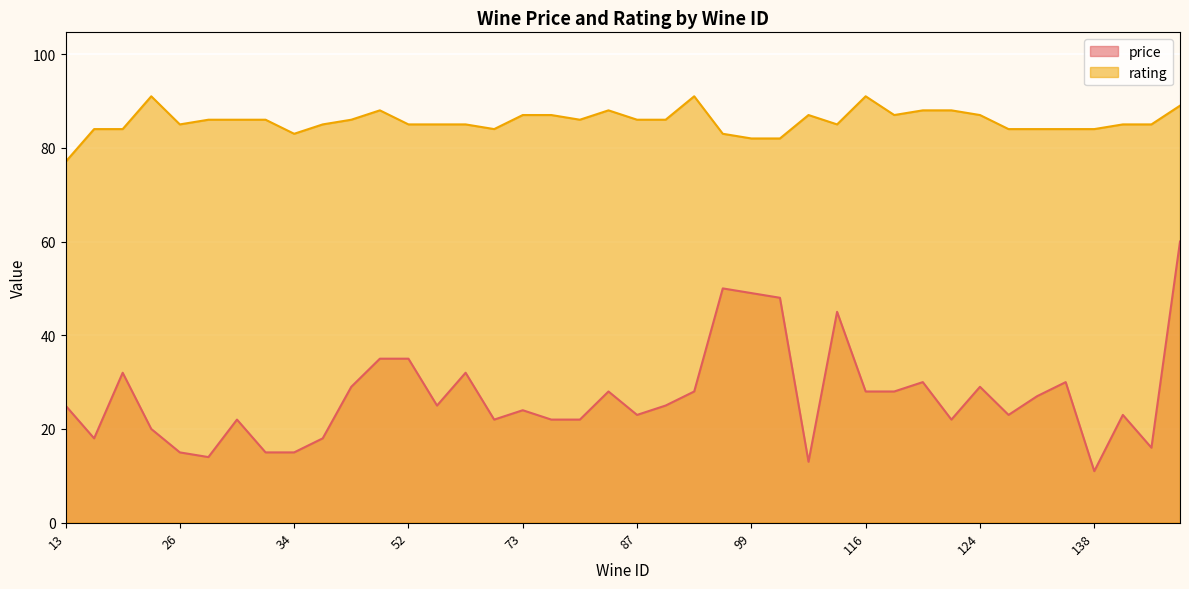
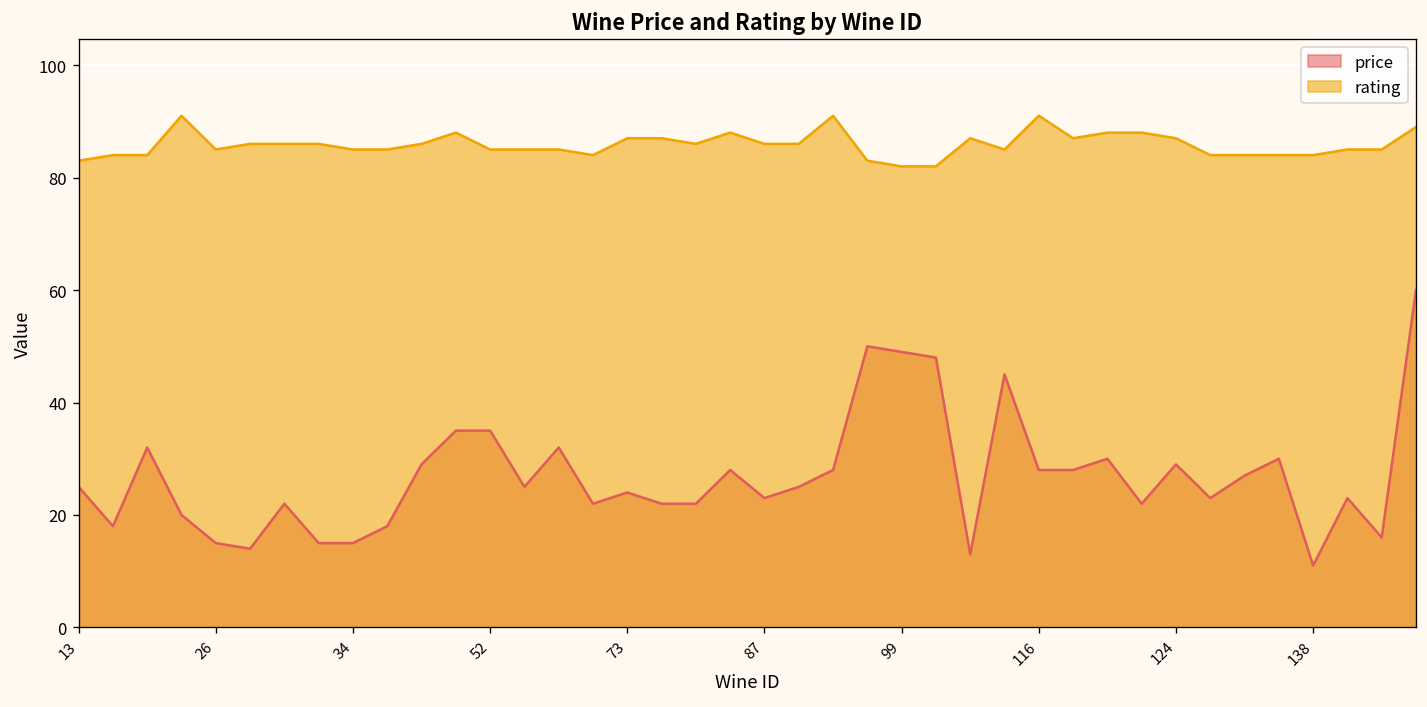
  {
    "price": {
      "13": 25,
      "26": 15,
      "34": 15,
      "52": 35,
      "73": 24,
      "87": 23,
      "99": 49,
      "116": 28,
      "124": 29,
      "138": 11
    },
    "rating": {
-     "13": 77,
+     "13": 83,
      "26": 85,
-     "34": 83,
+     "34": 85,
      "52": 85,
      "73": 87,
      "87": 86,
      "99": 82,
      "116": 91,
      "124": 87,
      "138": 84
    }
  }
